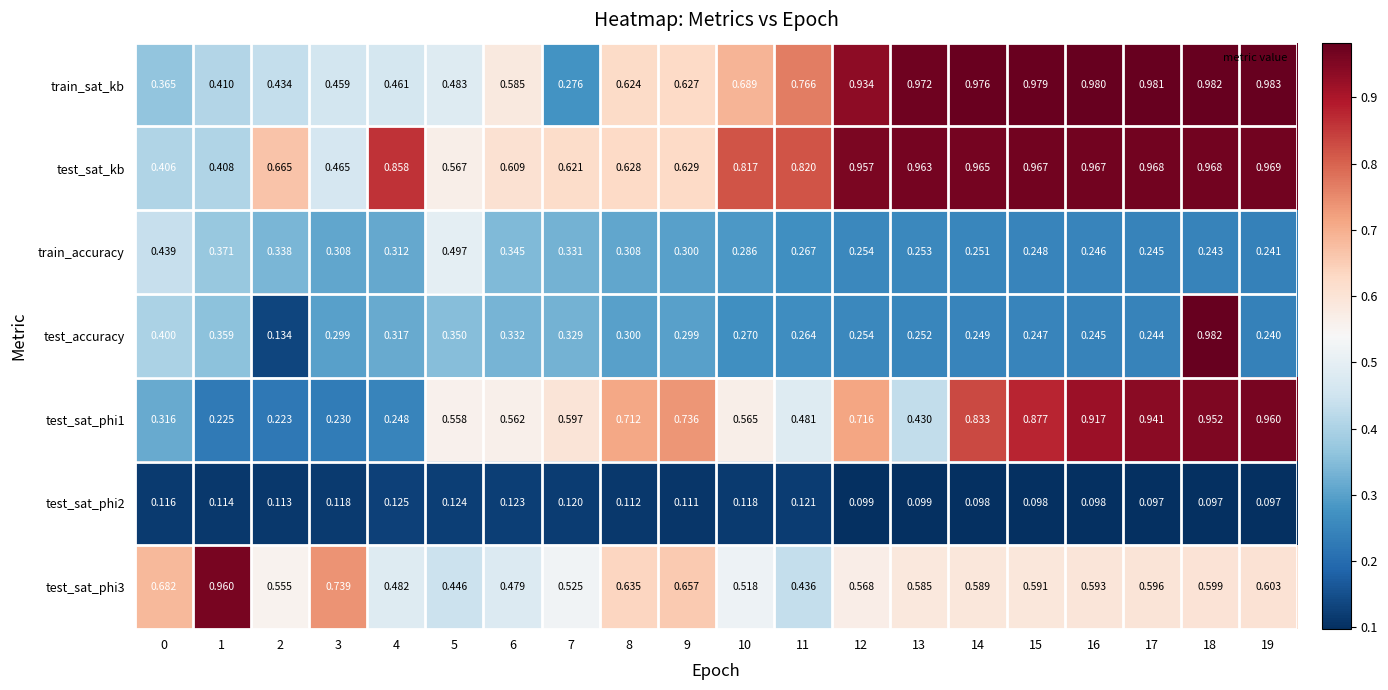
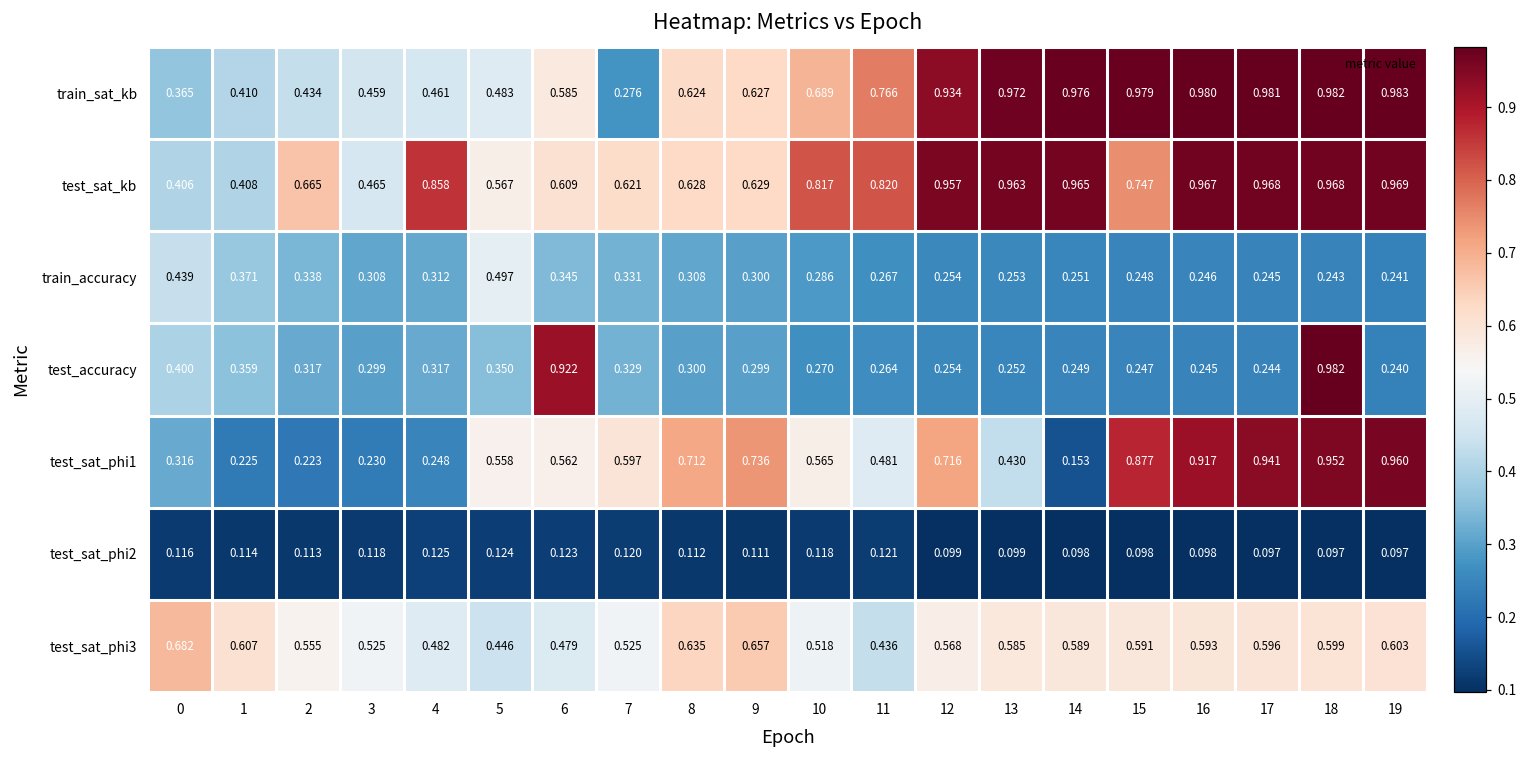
  {
    "train_sat_kb": {
      "0": 0.365,
      "1": 0.410,
      "2": 0.434,
      "3": 0.459,
      "4": 0.461,
      "5": 0.483,
      "6": 0.585,
      "7": 0.276,
      "8": 0.624,
      "9": 0.627,
      "10": 0.689,
      "11": 0.766,
      "12": 0.934,
      "13": 0.972,
      "14": 0.976,
      "15": 0.979,
      "16": 0.980,
      "17": 0.981,
      "18": 0.982,
      "19": 0.983
    },
    "test_sat_kb": {
      "0": 0.406,
      "1": 0.408,
      "2": 0.665,
      "3": 0.465,
      "4": 0.858,
      "5": 0.567,
      "6": 0.609,
      "7": 0.621,
      "8": 0.628,
      "9": 0.629,
      "10": 0.817,
      "11": 0.820,
      "12": 0.957,
      "13": 0.963,
      "14": 0.965,
-     "15": 0.967,
+     "15": 0.747,
      "16": 0.967,
      "17": 0.968,
      "18": 0.968,
      "19": 0.969
    },
    "train_accuracy": {
      "0": 0.439,
      "1": 0.371,
      "2": 0.338,
      "3": 0.308,
      "4": 0.312,
      "5": 0.497,
      "6": 0.345,
      "7": 0.331,
      "8": 0.308,
      "9": 0.300,
      "10": 0.286,
      "11": 0.267,
      "12": 0.254,
      "13": 0.253,
      "14": 0.251,
      "15": 0.248,
      "16": 0.246,
      "17": 0.245,
      "18": 0.243,
      "19": 0.241
    },
    "test_accuracy": {
      "0": 0.400,
      "1": 0.359,
-     "2": 0.134,
+     "2": 0.317,
      "3": 0.299,
      "4": 0.317,
      "5": 0.350,
-     "6": 0.332,
+     "6": 0.922,
      "7": 0.329,
      "8": 0.300,
      "9": 0.299,
      "10": 0.270,
      "11": 0.264,
      "12": 0.254,
      "13": 0.252,
      "14": 0.249,
      "15": 0.247,
      "16": 0.245,
      "17": 0.244,
      "18": 0.982,
      "19": 0.240
    },
    "test_sat_phi1": {
      "0": 0.316,
      "1": 0.225,
      "2": 0.223,
      "3": 0.230,
      "4": 0.248,
      "5": 0.558,
      "6": 0.562,
      "7": 0.597,
      "8": 0.712,
      "9": 0.736,
      "10": 0.565,
      "11": 0.481,
      "12": 0.716,
      "13": 0.430,
-     "14": 0.833,
+     "14": 0.153,
      "15": 0.877,
      "16": 0.917,
      "17": 0.941,
      "18": 0.952,
      "19": 0.960
    },
    "test_sat_phi2": {
      "0": 0.116,
      "1": 0.114,
      "2": 0.113,
      "3": 0.118,
      "4": 0.125,
      "5": 0.124,
      "6": 0.123,
      "7": 0.120,
      "8": 0.112,
      "9": 0.111,
      "10": 0.118,
      "11": 0.121,
      "12": 0.099,
      "13": 0.099,
      "14": 0.098,
      "15": 0.098,
      "16": 0.098,
      "17": 0.097,
      "18": 0.097,
      "19": 0.097
    },
    "test_sat_phi3": {
      "0": 0.682,
-     "1": 0.960,
+     "1": 0.607,
      "2": 0.555,
-     "3": 0.739,
+     "3": 0.525,
      "4": 0.482,
      "5": 0.446,
      "6": 0.479,
      "7": 0.525,
      "8": 0.635,
      "9": 0.657,
      "10": 0.518,
      "11": 0.436,
      "12": 0.568,
      "13": 0.585,
      "14": 0.589,
      "15": 0.591,
      "16": 0.593,
      "17": 0.596,
      "18": 0.599,
      "19": 0.603
    }
  }
